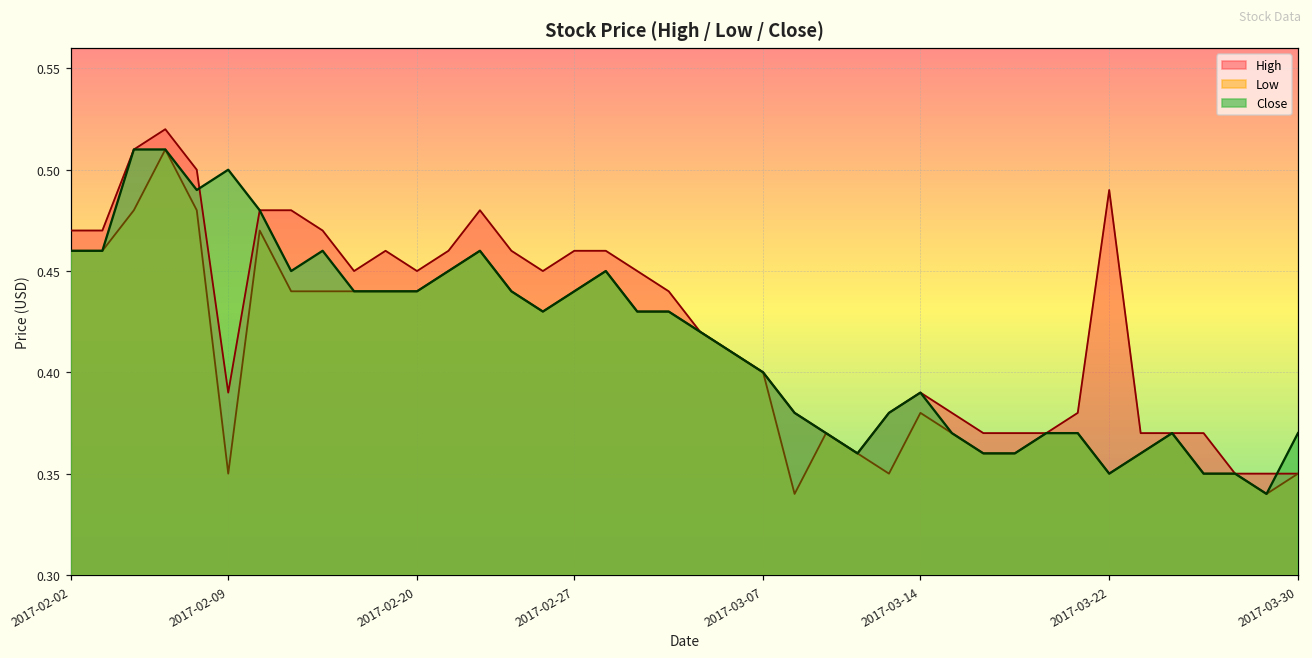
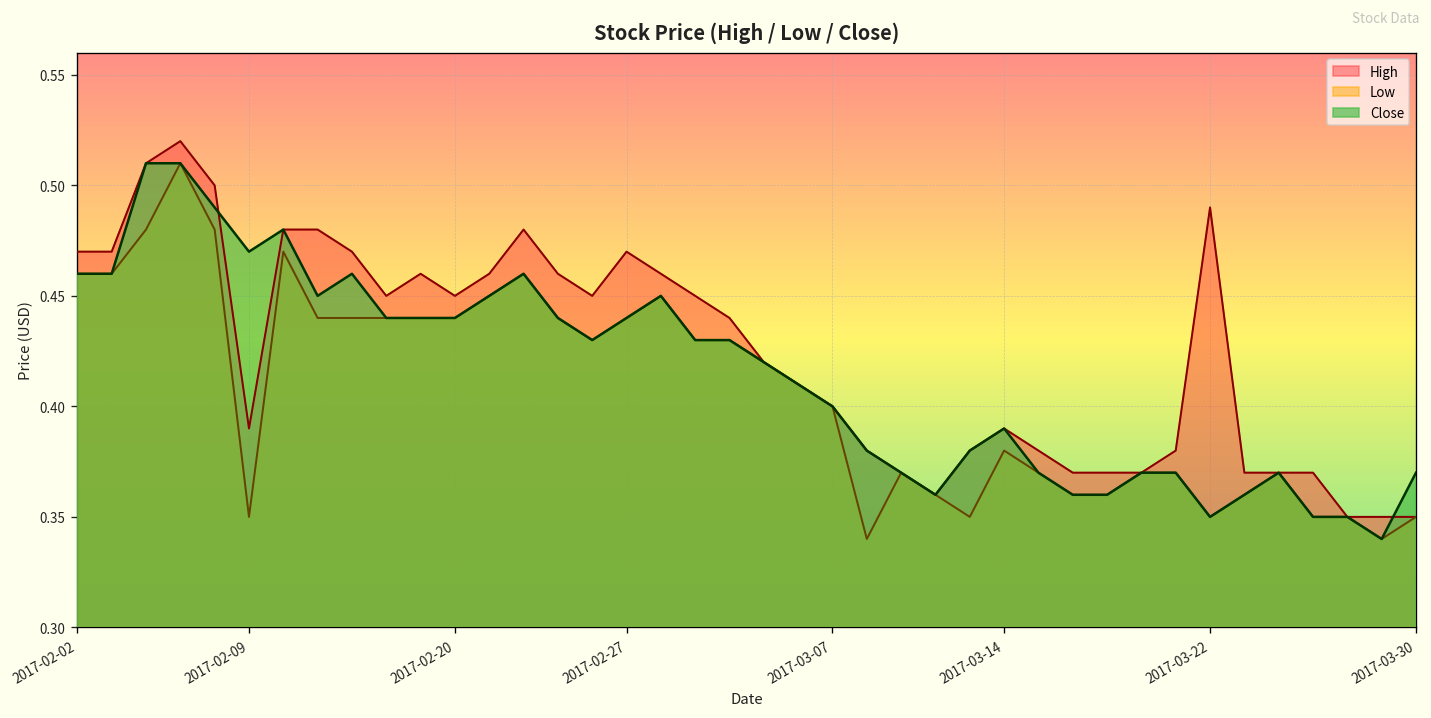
  {
    "High": {
      "2017-02-02": 0.47,
      "2017-02-09": 0.39,
      "2017-02-20": 0.45,
-     "2017-02-27": 0.46,
+     "2017-02-27": 0.47,
      "2017-03-22": 0.49
    },
    "Low": {
      "2017-02-09": 0.35,
      "2017-03-14": 0.38
    },
    "Close": {
-     "2017-02-09": 0.50,
+     "2017-02-09": 0.47,
      "2017-03-30": 0.37
    }
  }
